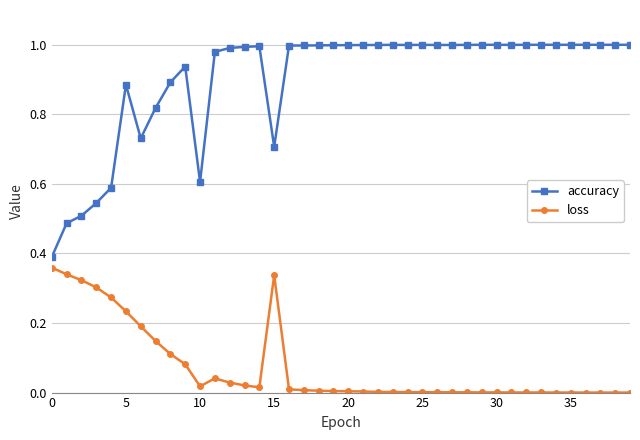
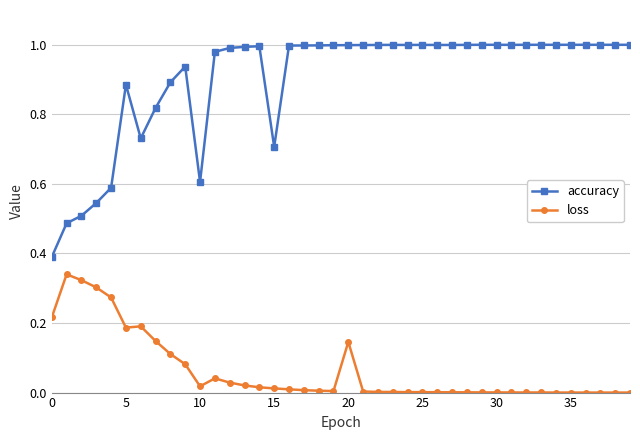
  {
    "accuracy": {
      "0": 0.39,
      "5": 0.89,
      "10": 0.61,
      "15": 0.71,
      "20": 1.00,
      "25": 1.00,
      "30": 1.00,
      "35": 1.00
    },
    "loss": {
-     "0": 0.36,
-     "5": 0.23,
+     "0": 0.22,
+     "5": 0.19,
      "10": 0.02,
-     "15": 0.34,
-     "20": 0.00,
+     "15": 0.01,
+     "20": 0.15,
      "25": 0.00,
      "30": 0.00,
      "35": 0.00
    }
  }
